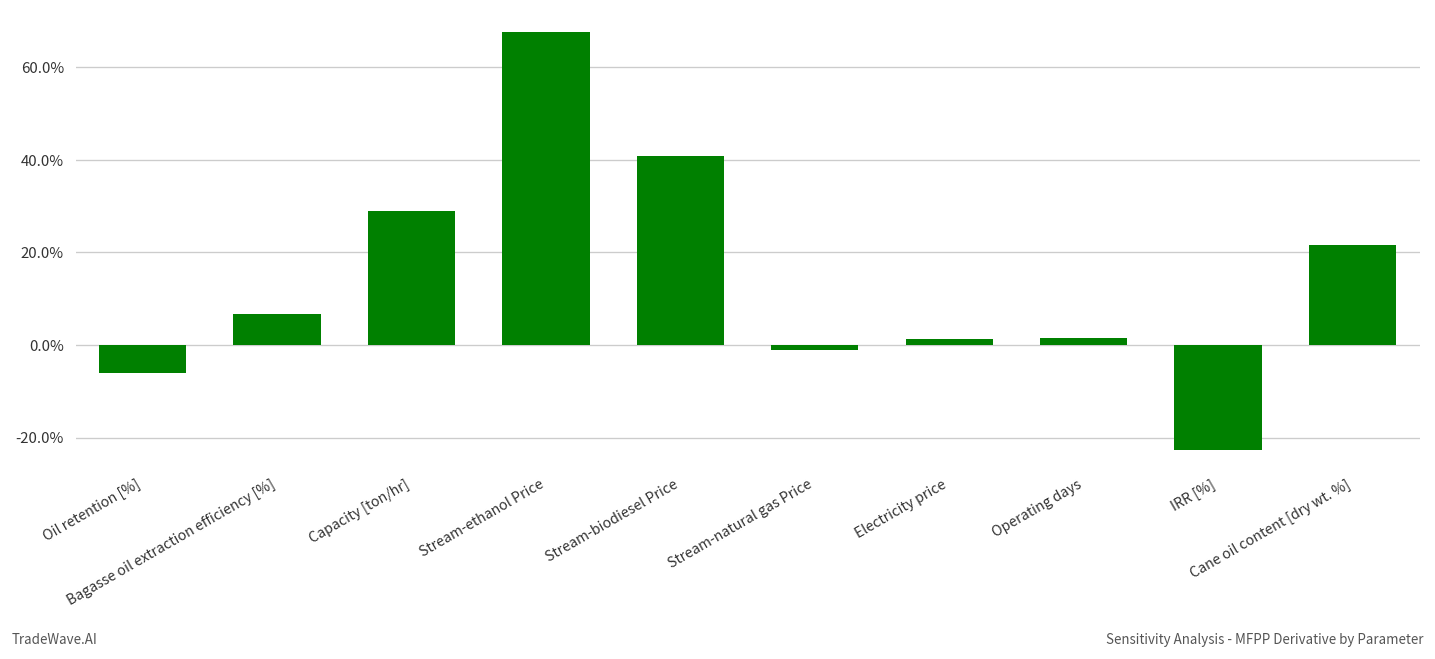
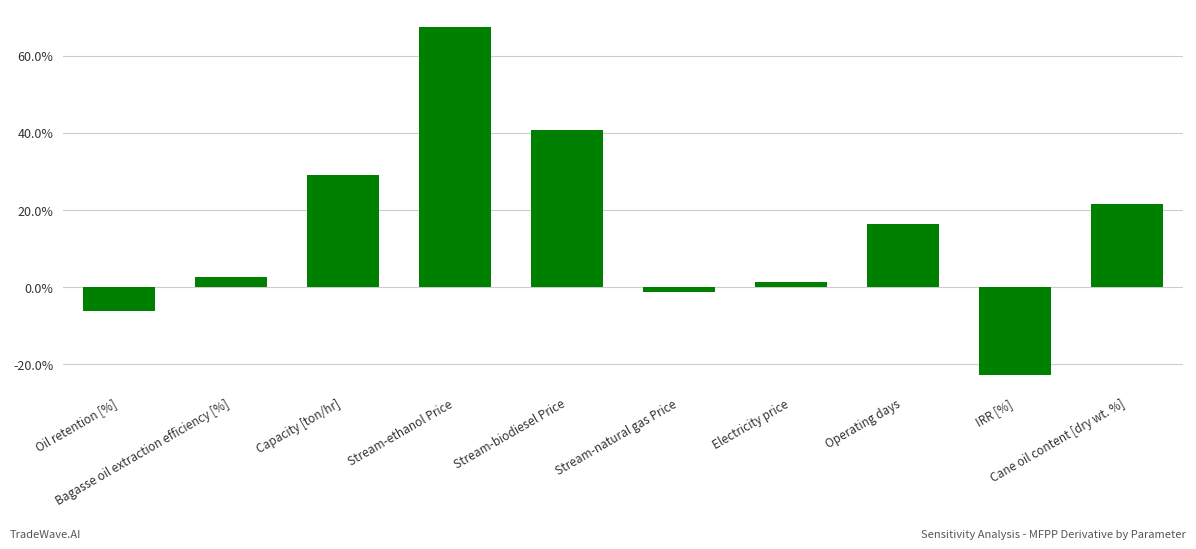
  {
    "Oil retention [%]": "-6%",
-   "Bagasse oil extraction efficiency [%]": "7%",
+   "Bagasse oil extraction efficiency [%]": "3%",
    "Capacity [ton/hr]": "29%",
    "Stream-ethanol Price": "67%",
    "Stream-biodiesel Price": "41%",
    "Stream-natural gas Price": "-1%",
    "Electricity price": "1%",
-   "Operating days": "1%",
+   "Operating days": "16%",
    "IRR [%]": "-23%",
    "Cane oil content [dry wt. %]": "22%"
  }
